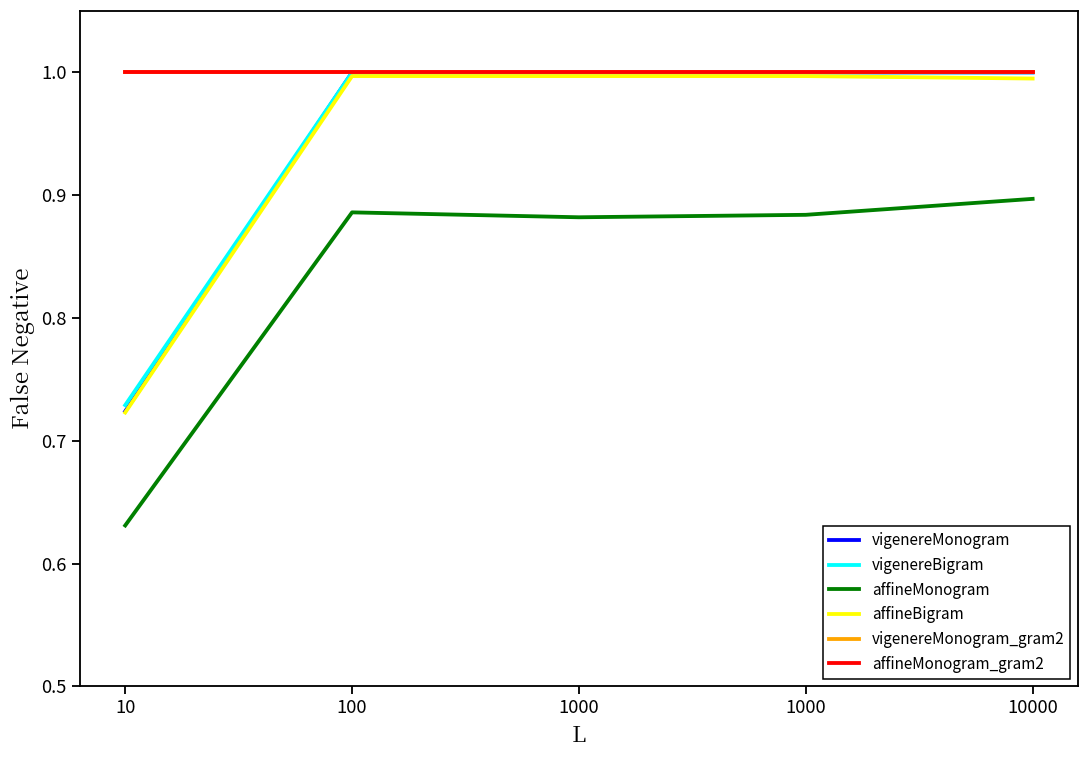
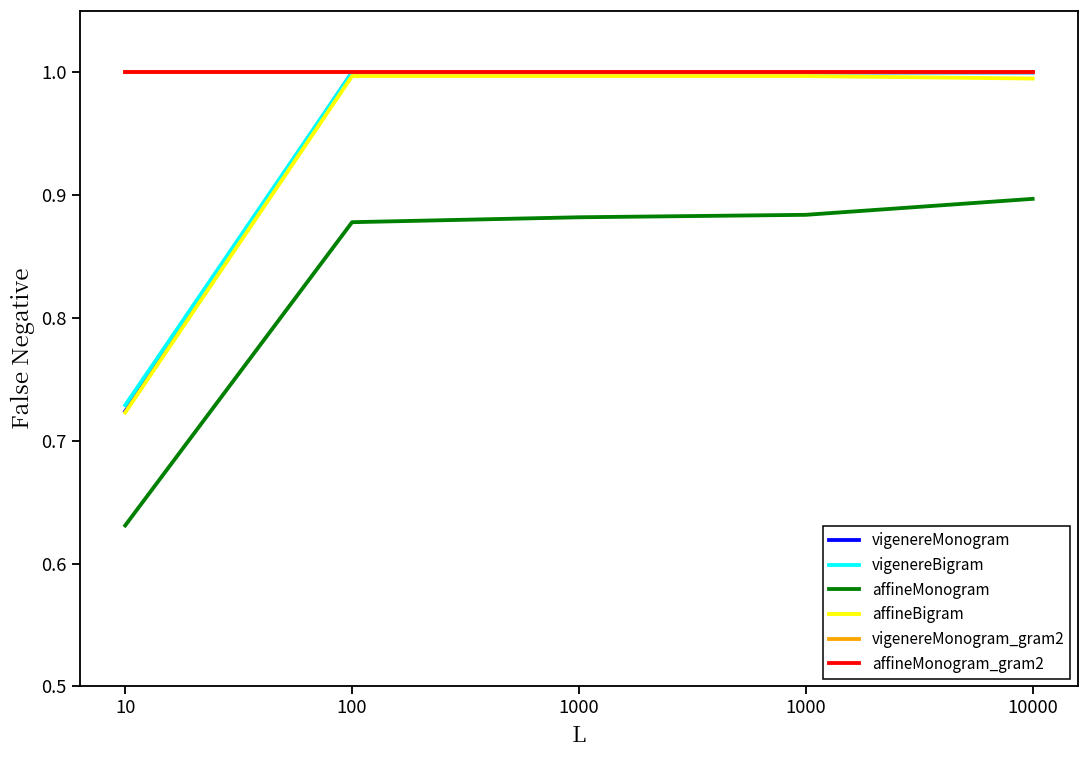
  {
    "vigenereBigram": {
      "10": 0.729
    },
    "affineMonogram": {
      "10": 0.631,
-     "100": 0.886,
+     "100": 0.878,
      "10000": 0.897
    },
    "affineBigram": {
      "100": 0.997,
      "10000": 0.995
    },
    "affineMonogram_gram2": {
      "10": 1.000
    }
  }
